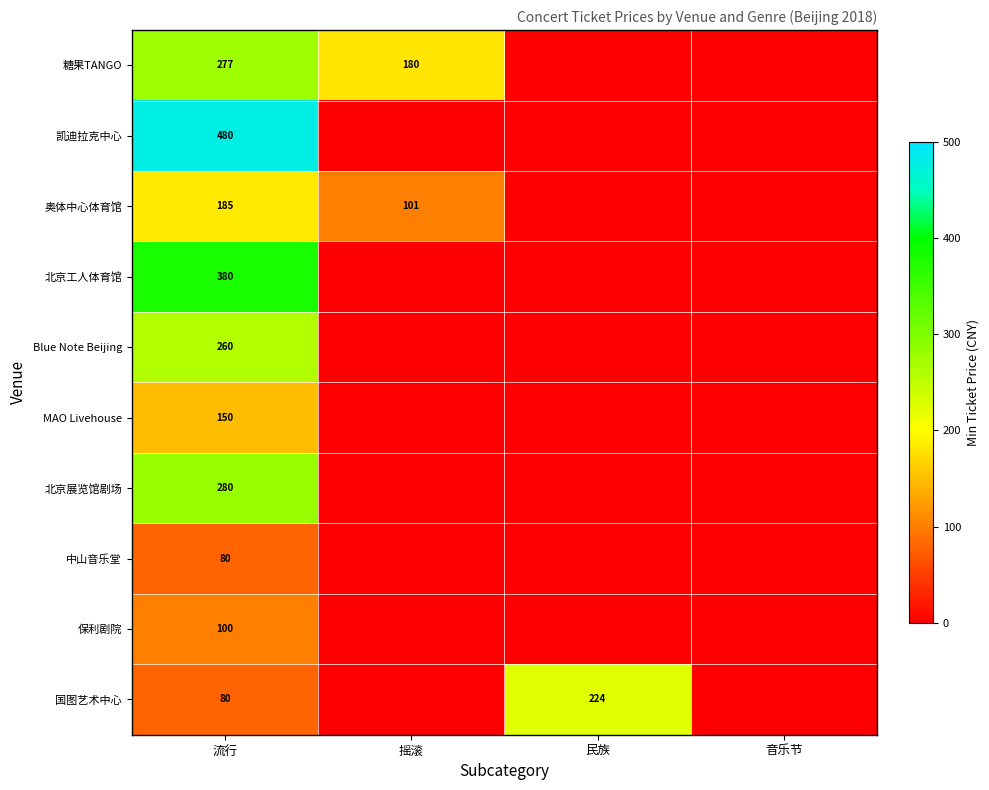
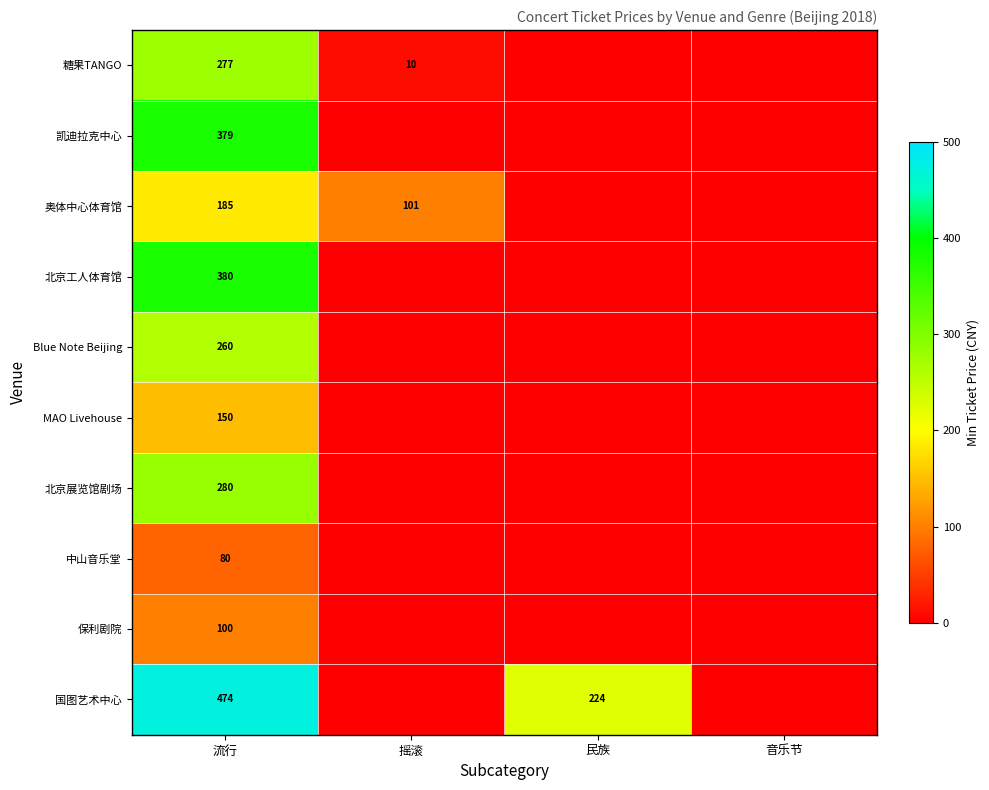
  {
    "糖果TANGO": {
      "流行": 277,
-     "摇滚": 180
+     "摇滚": 10
    },
    "凯迪拉克中心": {
-     "流行": 480
+     "流行": 379
    },
    "奥体中心体育馆": {
      "流行": 185,
      "摇滚": 101
    },
    "北京工人体育馆": {
      "流行": 380
    },
    "Blue Note Beijing": {
      "流行": 260
    },
    "MAO Livehouse": {
      "流行": 150
    },
    "北京展览馆剧场": {
      "流行": 280
    },
    "中山音乐堂": {
      "流行": 80
    },
    "保利剧院": {
      "流行": 100
    },
    "国图艺术中心": {
-     "流行": 80,
+     "流行": 474,
      "民族": 224
    }
  }
